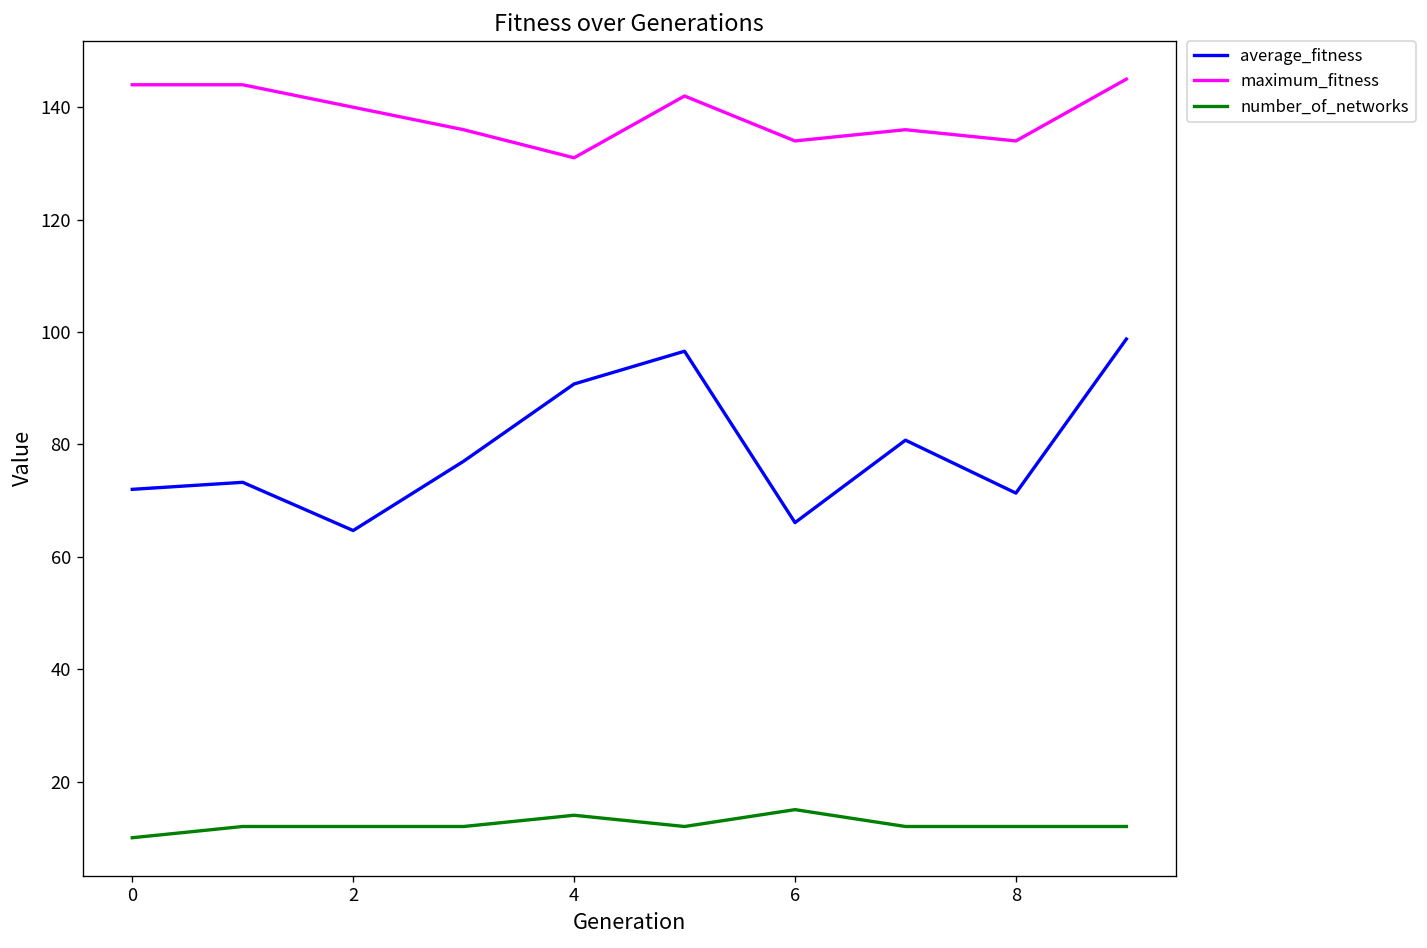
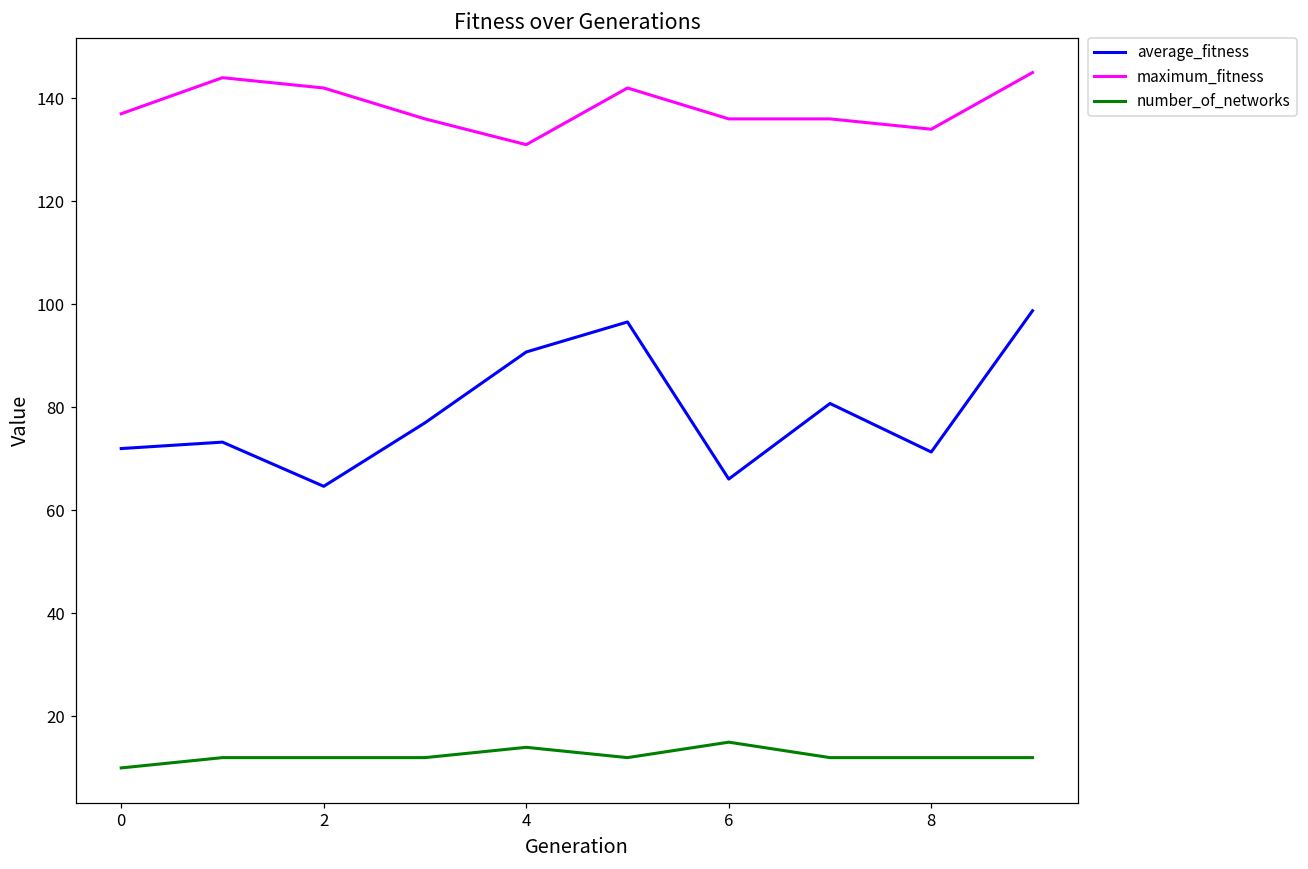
  {
    "average_fitness": {
      "0": 72,
      "2": 65,
      "4": 91,
      "6": 66,
      "8": 71
    },
    "maximum_fitness": {
-     "0": 144,
-     "2": 140,
+     "0": 137,
+     "2": 142,
      "4": 131,
-     "6": 134,
+     "6": 136,
      "8": 134
    },
    "number_of_networks": {
      "0": 10,
      "2": 12,
      "4": 14,
      "6": 15,
      "8": 12
    }
  }
